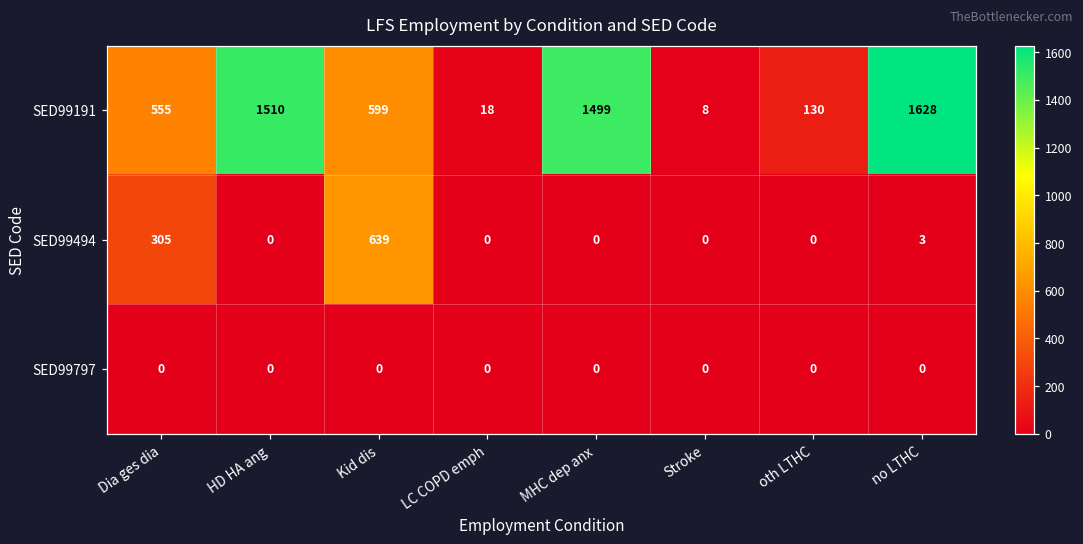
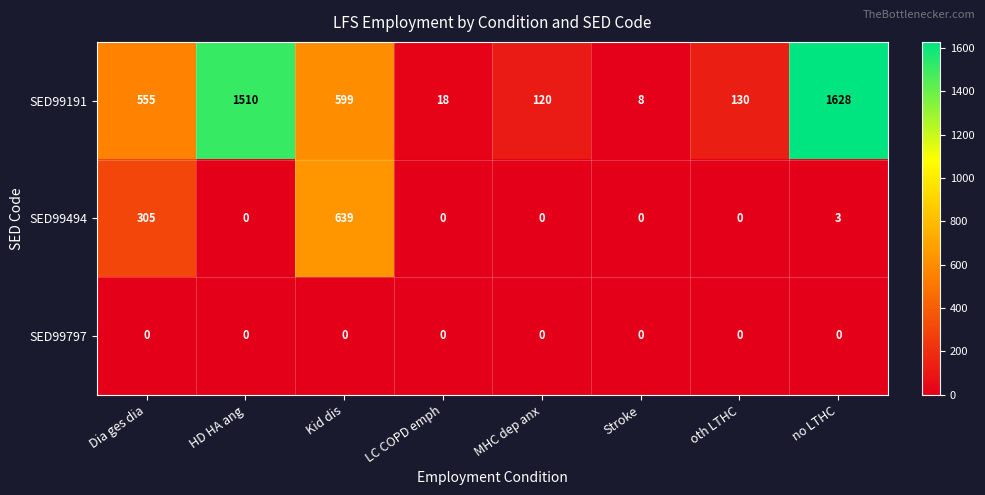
  {
    "SED99191": {
      "Dia ges dia": 555,
      "HD HA ang": 1510,
      "Kid dis": 599,
      "LC COPD emph": 18,
-     "MHC dep anx": 1499,
+     "MHC dep anx": 120,
      "Stroke": 8,
      "oth LTHC": 130,
      "no LTHC": 1628
    },
    "SED99494": {
      "Dia ges dia": 305,
      "HD HA ang": 0,
      "Kid dis": 639,
      "LC COPD emph": 0,
      "MHC dep anx": 0,
      "Stroke": 0,
      "oth LTHC": 0,
      "no LTHC": 3
    },
    "SED99797": {
      "Dia ges dia": 0,
      "HD HA ang": 0,
      "Kid dis": 0,
      "LC COPD emph": 0,
      "MHC dep anx": 0,
      "Stroke": 0,
      "oth LTHC": 0,
      "no LTHC": 0
    }
  }
